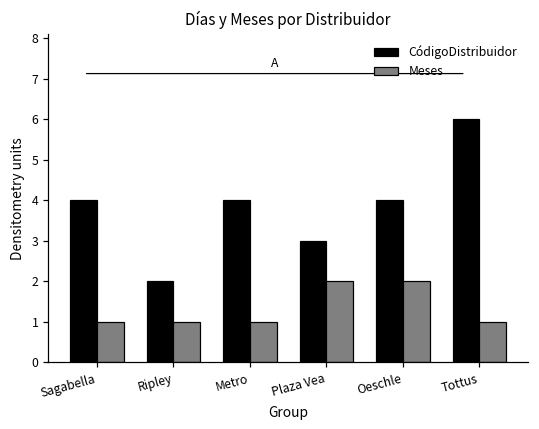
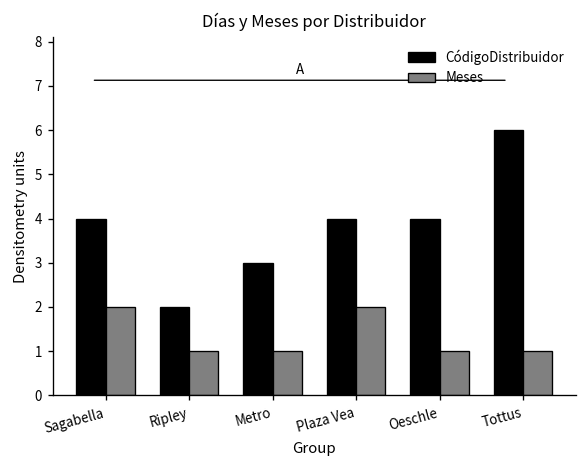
  {
    "CódigoDistribuidor": {
      "Sagabella": 4,
      "Ripley": 2,
-     "Metro": 4,
-     "Plaza Vea": 3,
+     "Metro": 3,
+     "Plaza Vea": 4,
      "Oeschle": 4,
      "Tottus": 6
    },
    "Meses": {
-     "Sagabella": 1,
+     "Sagabella": 2,
      "Ripley": 1,
      "Metro": 1,
      "Plaza Vea": 2,
-     "Oeschle": 2,
+     "Oeschle": 1,
      "Tottus": 1
    }
  }
